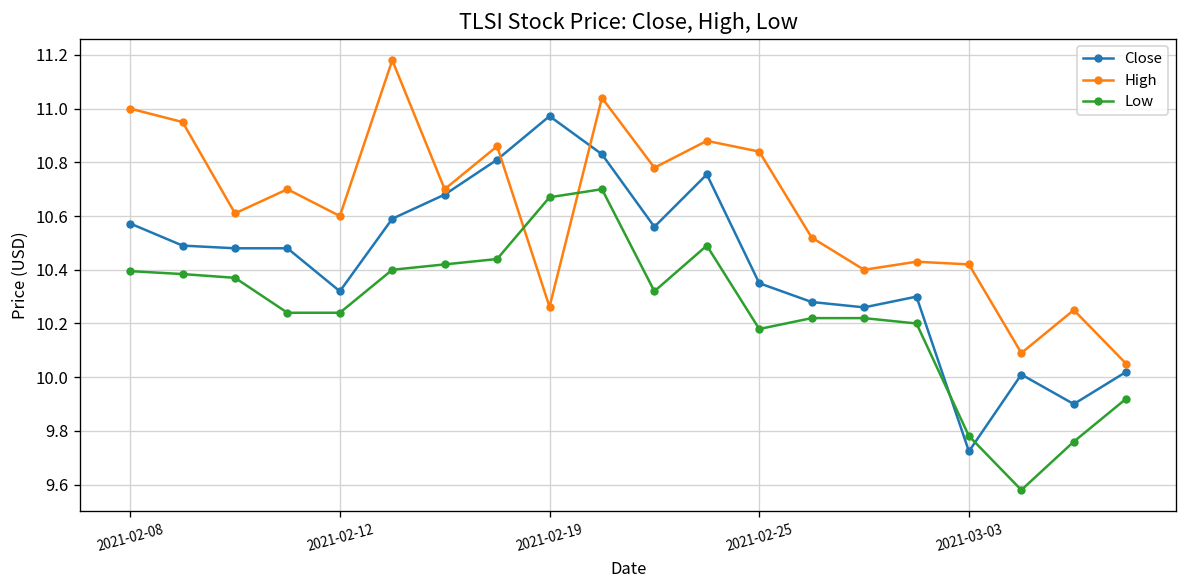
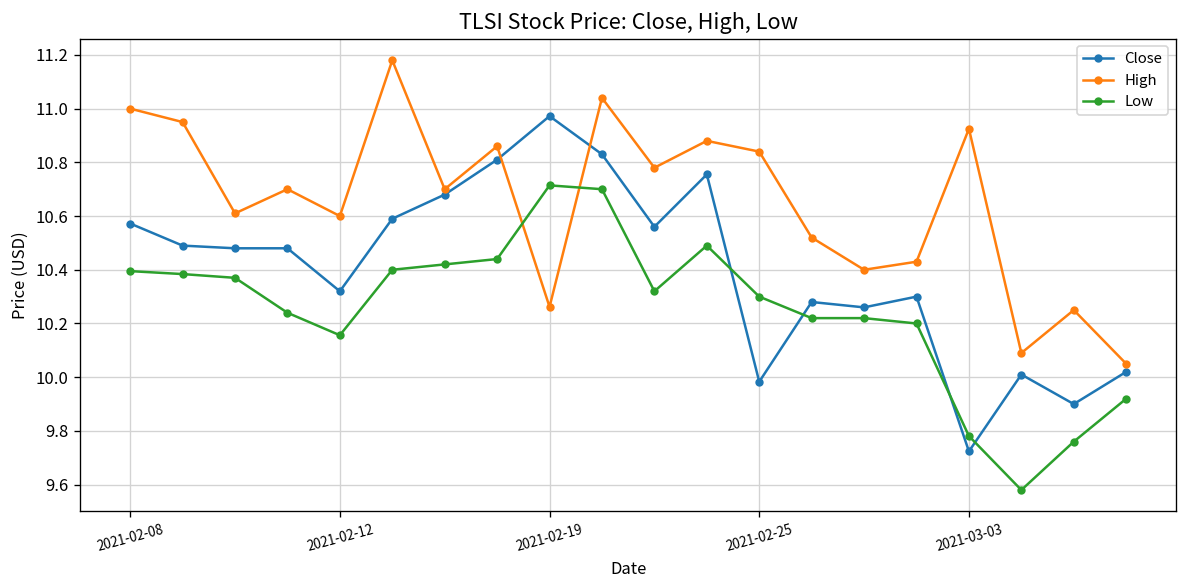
  {
    "Close": {
      "2021-02-08": 10.57,
      "2021-02-12": 10.32,
      "2021-02-19": 10.97,
-     "2021-02-25": 10.35,
+     "2021-02-25": 9.98,
      "2021-03-03": 9.72
    },
    "High": {
      "2021-02-08": 11.00,
      "2021-02-12": 10.60,
      "2021-02-19": 10.26,
      "2021-02-25": 10.84,
-     "2021-03-03": 10.42
+     "2021-03-03": 10.93
    },
    "Low": {
      "2021-02-08": 10.40,
-     "2021-02-12": 10.24,
-     "2021-02-19": 10.67,
-     "2021-02-25": 10.18,
+     "2021-02-12": 10.16,
+     "2021-02-19": 10.71,
+     "2021-02-25": 10.30,
      "2021-03-03": 9.78
    }
  }
